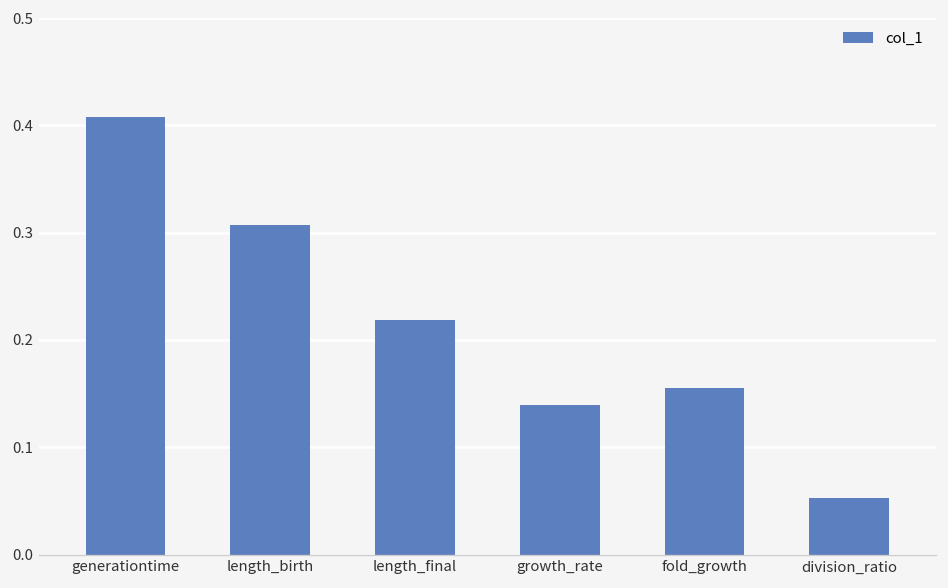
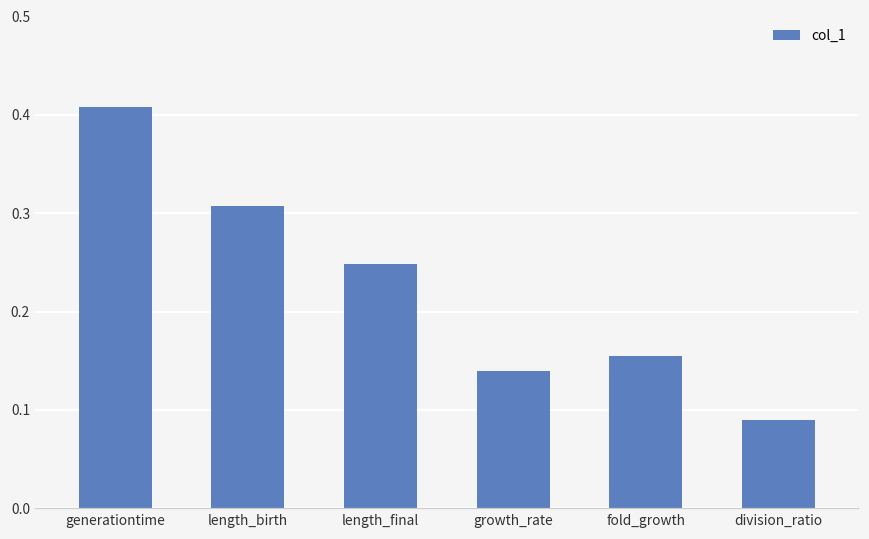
  {
    "generationtime": 0.41,
    "length_birth": 0.31,
-   "length_final": 0.22,
+   "length_final": 0.25,
    "growth_rate": 0.14,
    "fold_growth": 0.16,
-   "division_ratio": 0.05
+   "division_ratio": 0.09
  }
